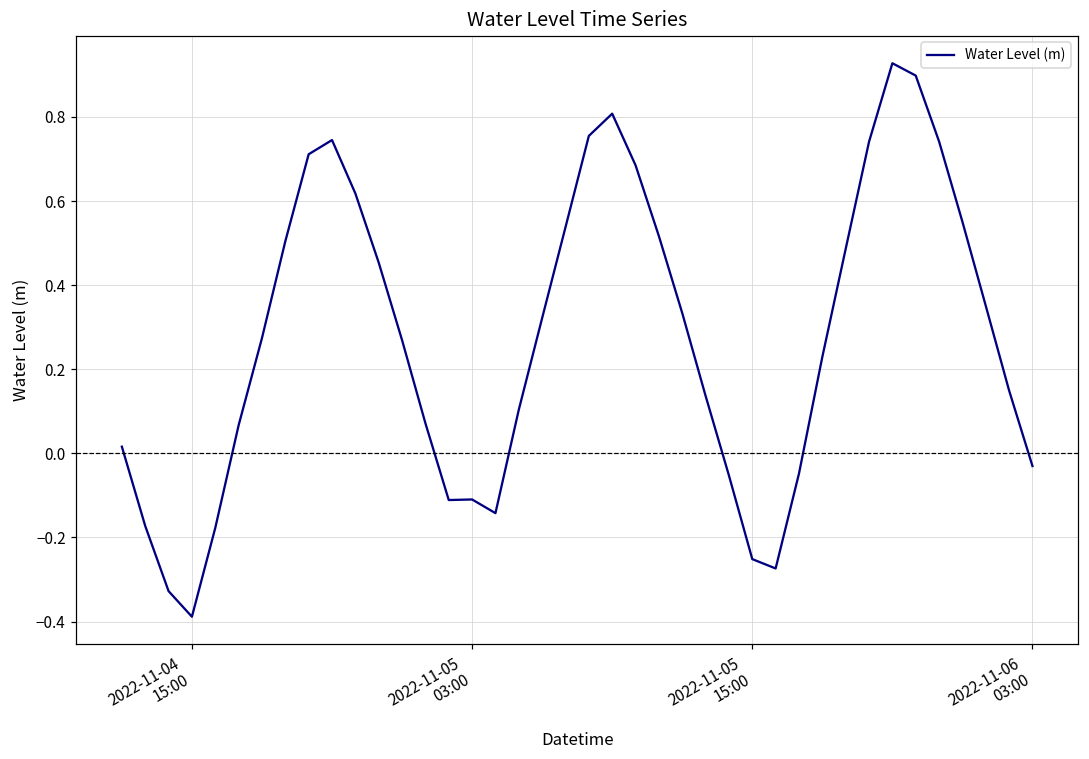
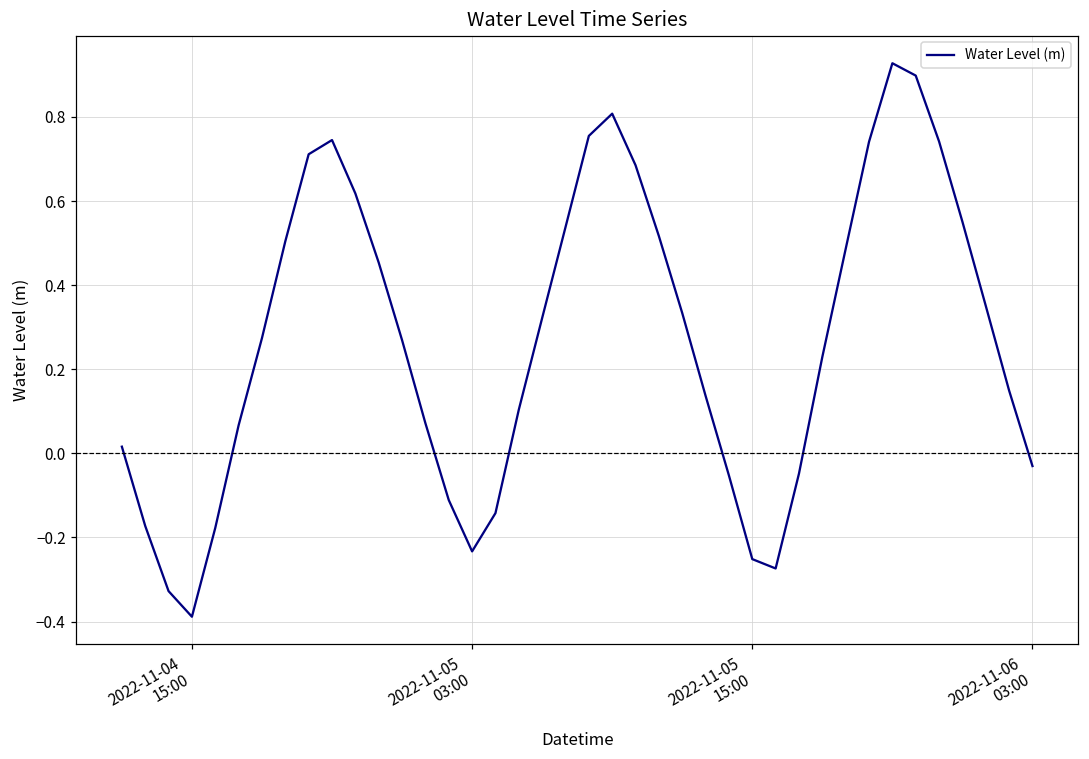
  {
    "2022-11-04 15:00": -0.39,
-   "2022-11-05 03:00": -0.11,
+   "2022-11-05 03:00": -0.23,
    "2022-11-05 15:00": -0.25,
    "2022-11-06 03:00": -0.03
  }
